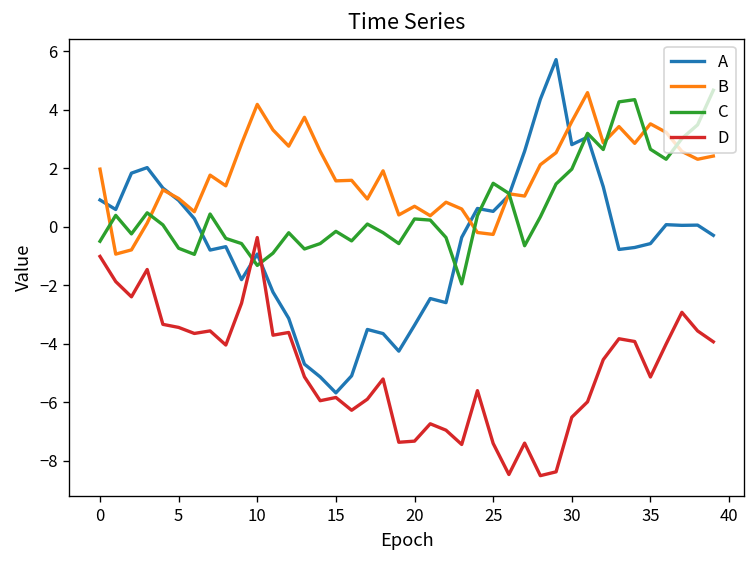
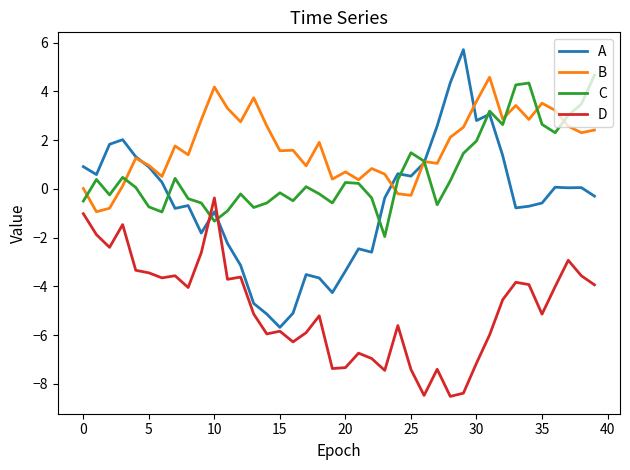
  {
    "A": {
      "0": 0.9,
      "10": -0.9,
      "15": -5.7,
      "20": -3.4,
      "25": 0.5,
      "30": 2.8,
      "35": -0.6
    },
    "B": {
-     "0": 2.0,
+     "0": 0.0,
      "10": 4.2,
      "15": 1.6,
      "20": 0.7,
      "25": -0.3,
      "30": 3.6,
      "35": 3.5
    },
    "C": {
      "0": -0.5,
      "5": -0.7,
      "10": -1.3,
      "15": -0.2,
      "20": 0.3,
      "25": 1.5,
      "30": 2.0,
      "35": 2.6
    },
    "D": {
      "0": -1.0,
      "5": -3.4,
      "10": -0.4,
      "15": -5.8,
      "20": -7.3,
      "25": -7.4,
-     "30": -6.5,
+     "30": -7.2,
      "35": -5.1
    }
  }
